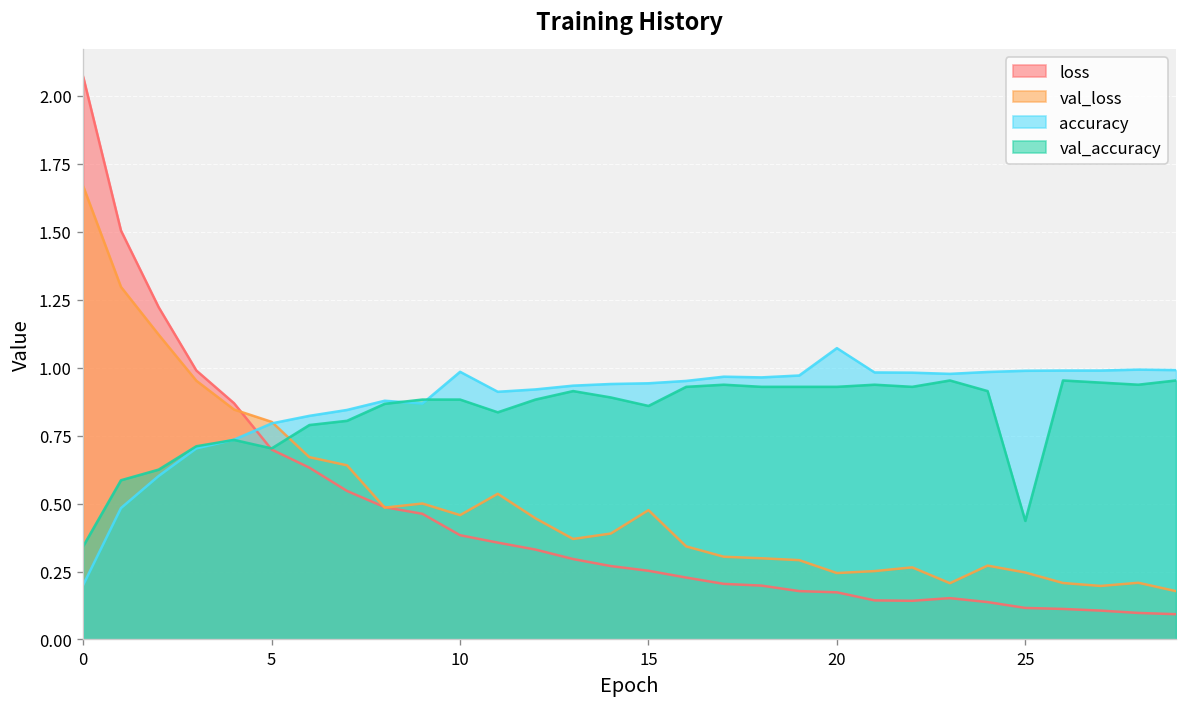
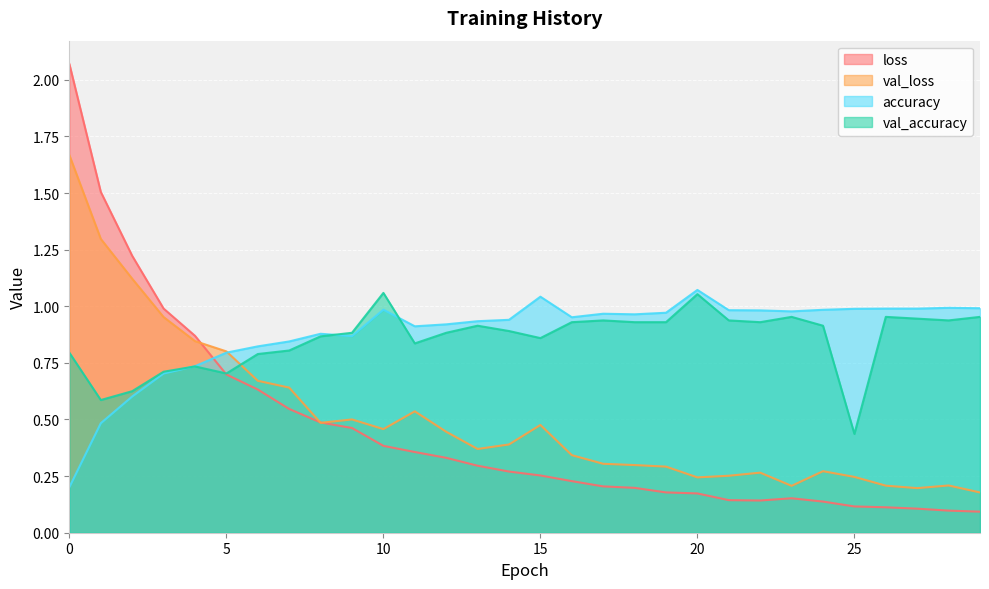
  {
    "accuracy": {
      "0": 0.20,
      "10": 0.98,
-     "15": 0.94,
+     "15": 1.04,
      "20": 1.07,
      "25": 0.99
    },
    "val_accuracy": {
-     "0": 0.34,
-     "10": 0.88,
+     "0": 0.79,
+     "10": 1.06,
      "15": 0.86,
-     "20": 0.93,
+     "20": 1.05,
      "25": 0.44
    }
  }
